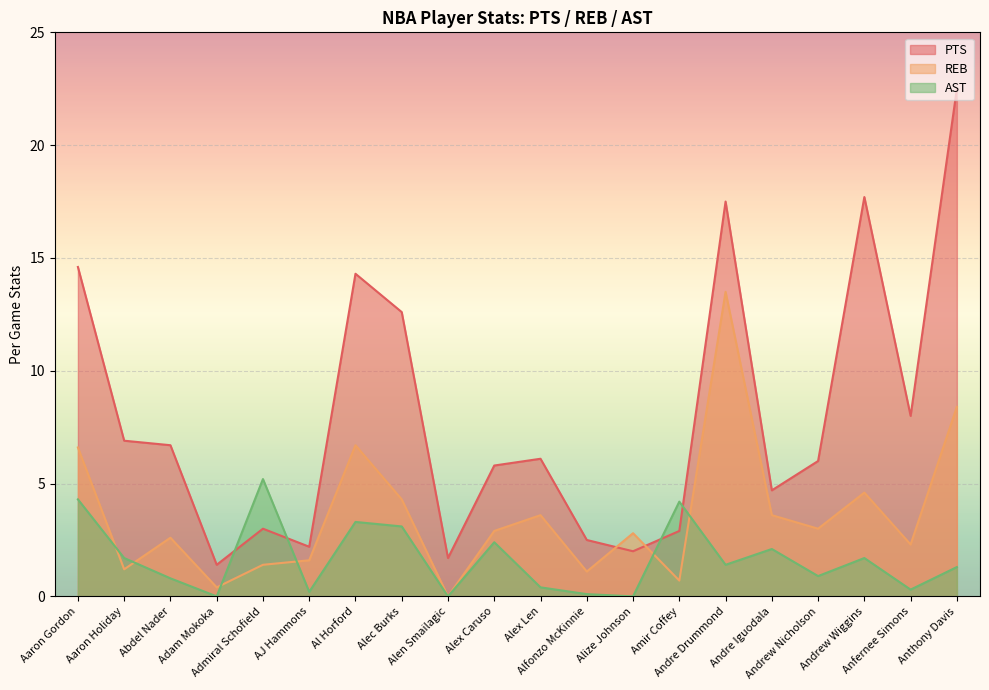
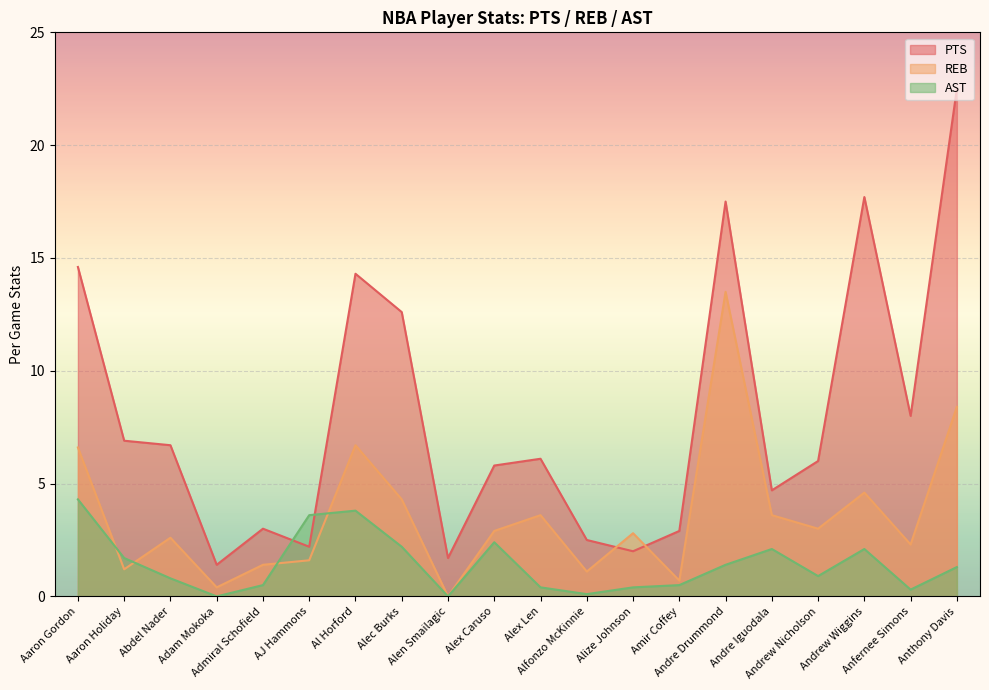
  {
    "AST": {
      "Aaron Gordon": 4.3,
      "Aaron Holiday": 1.7,
      "Abdel Nader": 0.8,
      "Adam Mokoka": 0.0,
-     "Admiral Schofield": 5.2,
-     "AJ Hammons": 0.2,
-     "Al Horford": 3.3,
-     "Alec Burks": 3.1,
+     "Admiral Schofield": 0.5,
+     "AJ Hammons": 3.6,
+     "Al Horford": 3.8,
+     "Alec Burks": 2.2,
      "Alex Caruso": 2.4,
      "Alex Len": 0.4,
      "Alfonzo McKinnie": 0.1,
-     "Alize Johnson": 0.0,
-     "Amir Coffey": 4.2,
+     "Alize Johnson": 0.4,
+     "Amir Coffey": 0.5,
      "Andre Drummond": 1.4,
      "Andre Iguodala": 2.1,
      "Andrew Nicholson": 0.9,
-     "Andrew Wiggins": 1.7,
+     "Andrew Wiggins": 2.1,
      "Anfernee Simons": 0.3,
      "Anthony Davis": 1.3
    }
  }
